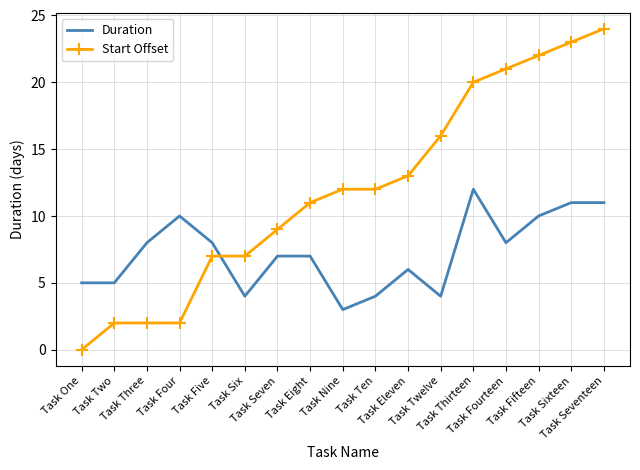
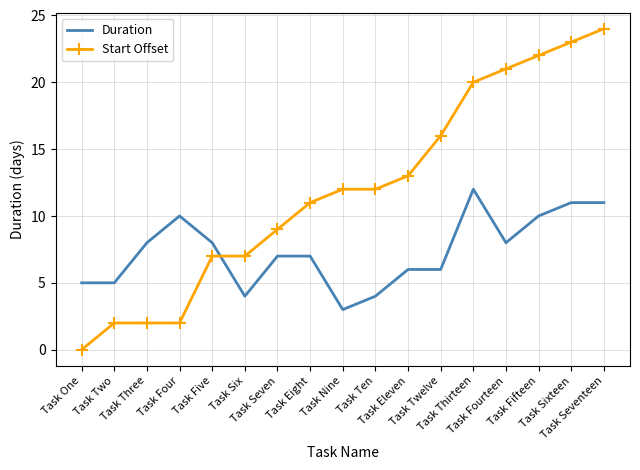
  {
    "Duration": {
      "Task One": 5,
      "Task Two": 5,
      "Task Three": 8,
      "Task Four": 10,
      "Task Five": 8,
      "Task Six": 4,
      "Task Seven": 7,
      "Task Eight": 7,
      "Task Nine": 3,
      "Task Ten": 4,
      "Task Eleven": 6,
-     "Task Twelve": 4,
+     "Task Twelve": 6,
      "Task Thirteen": 12,
      "Task Fourteen": 8,
      "Task Fifteen": 10,
      "Task Sixteen": 11,
      "Task Seventeen": 11
    },
    "Start Offset": {
      "Task One": 0,
      "Task Two": 2,
      "Task Three": 2,
      "Task Four": 2,
      "Task Five": 7,
      "Task Six": 7,
      "Task Seven": 9,
      "Task Eight": 11,
      "Task Nine": 12,
      "Task Ten": 12,
      "Task Eleven": 13,
      "Task Twelve": 16,
      "Task Thirteen": 20,
      "Task Fourteen": 21,
      "Task Fifteen": 22,
      "Task Sixteen": 23,
      "Task Seventeen": 24
    }
  }
